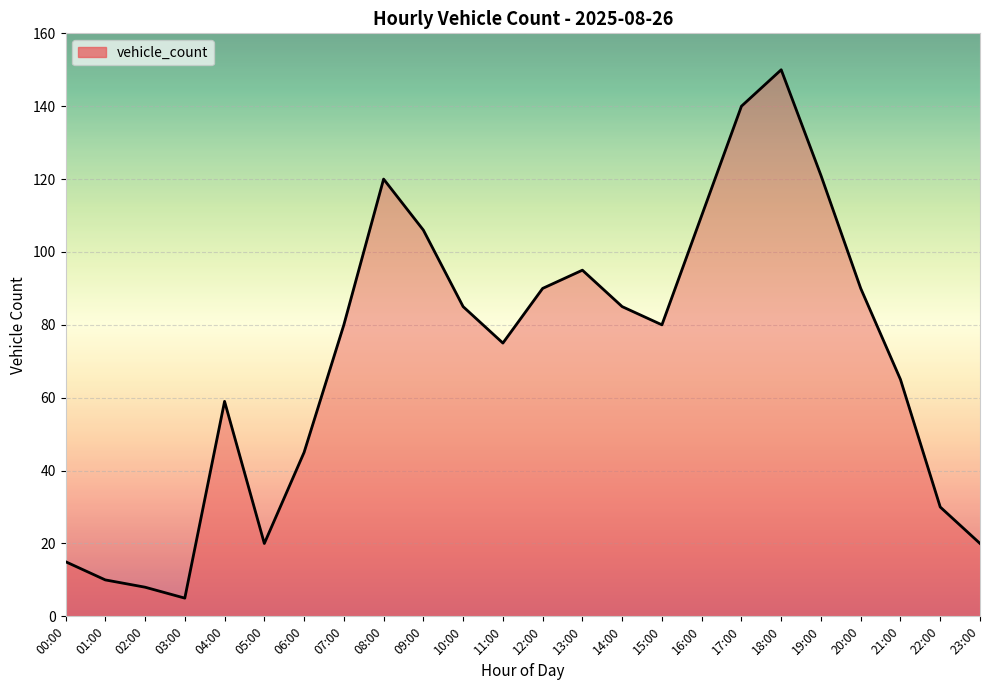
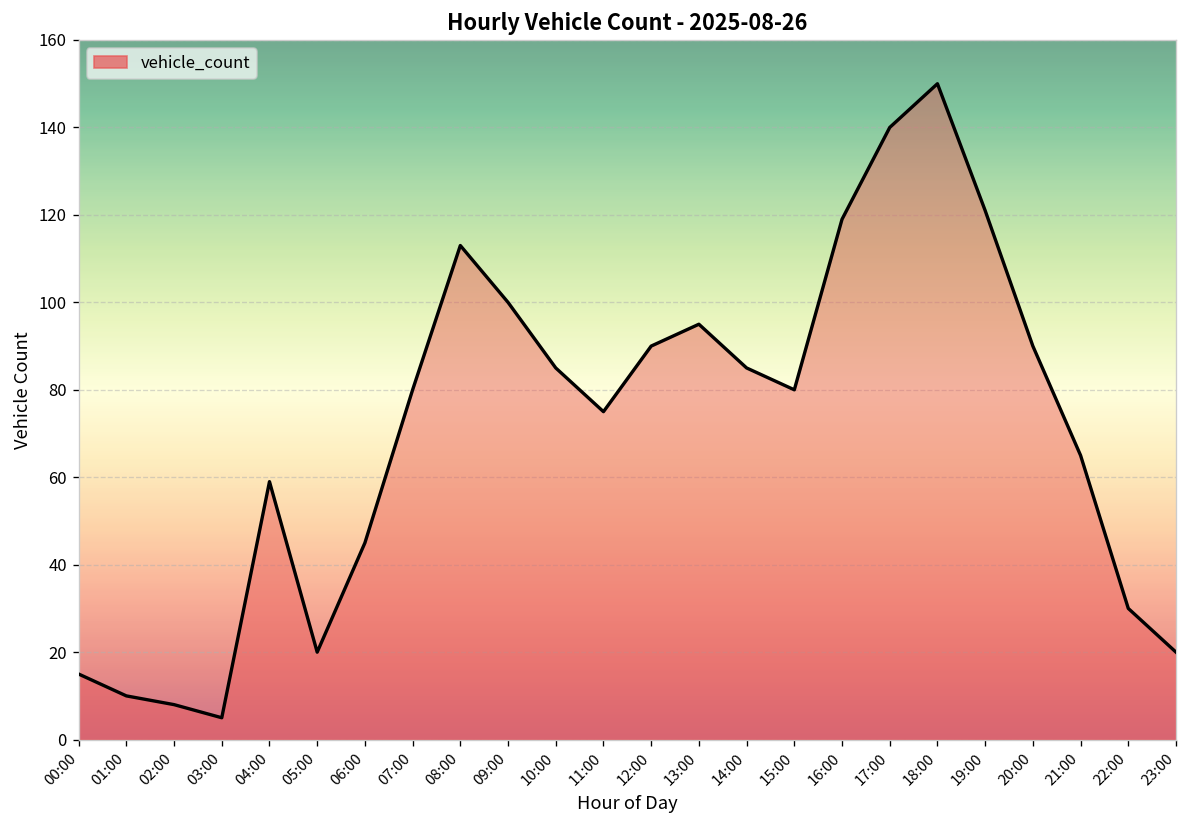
  {
    "00:00": 15,
    "01:00": 10,
    "02:00": 8,
    "03:00": 5,
    "04:00": 59,
    "05:00": 20,
    "06:00": 45,
    "07:00": 80,
-   "08:00": 120,
-   "09:00": 106,
+   "08:00": 113,
+   "09:00": 100,
    "10:00": 85,
    "11:00": 75,
    "12:00": 90,
    "13:00": 95,
    "14:00": 85,
    "15:00": 80,
-   "16:00": 110,
+   "16:00": 119,
    "17:00": 140,
    "18:00": 150,
    "19:00": 121,
    "20:00": 90,
    "21:00": 65,
    "22:00": 30,
    "23:00": 20
  }
